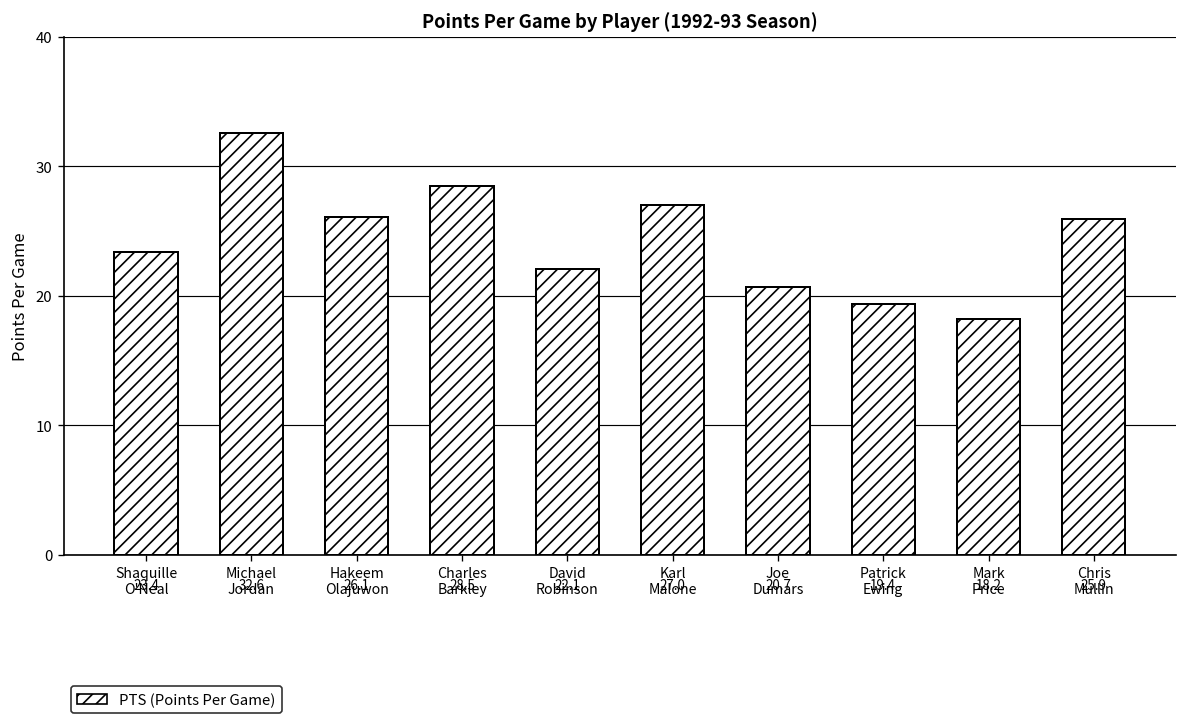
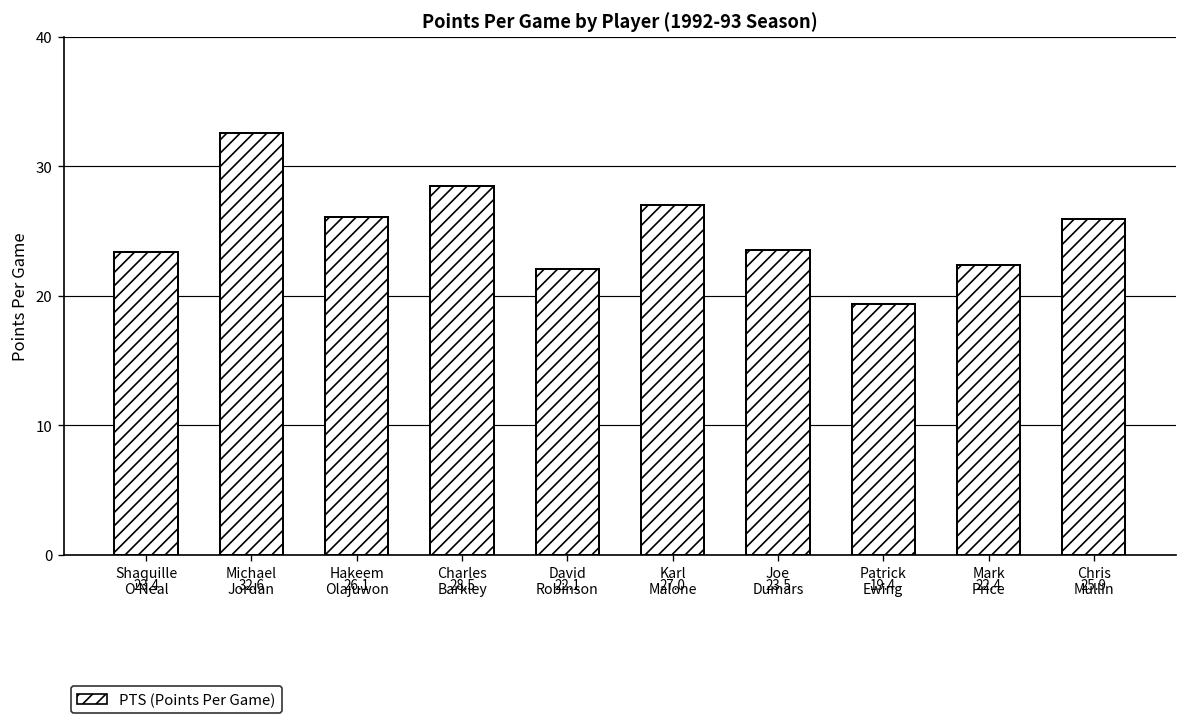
  {
-   "Joe Dumars": 20.7,
-   "Mark Price": 18.2
+   "Joe Dumars": 23.5,
+   "Mark Price": 22.4
  }
